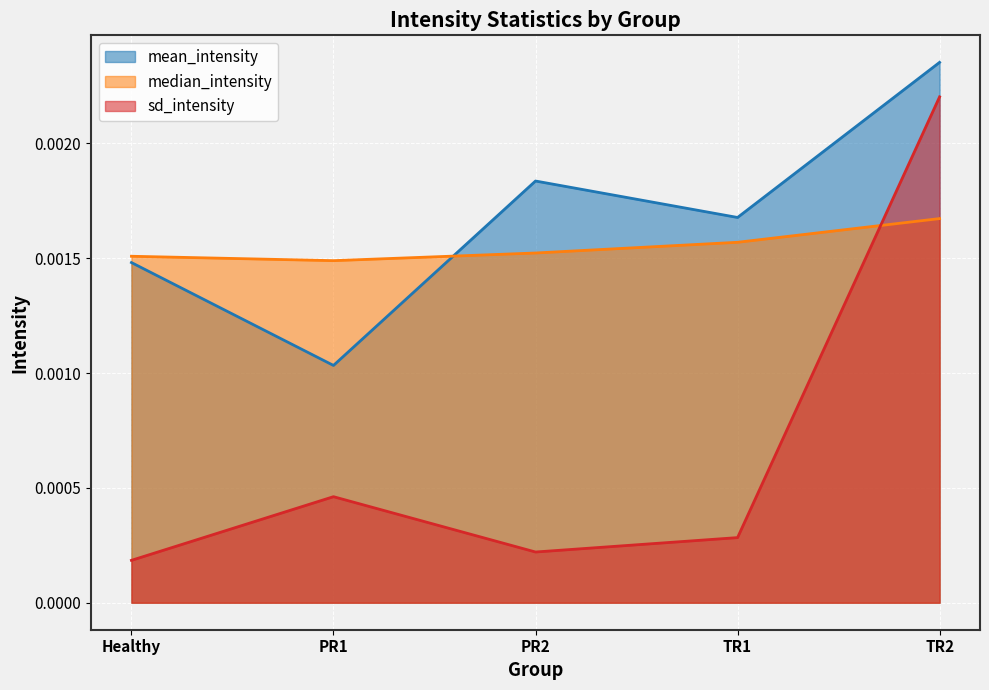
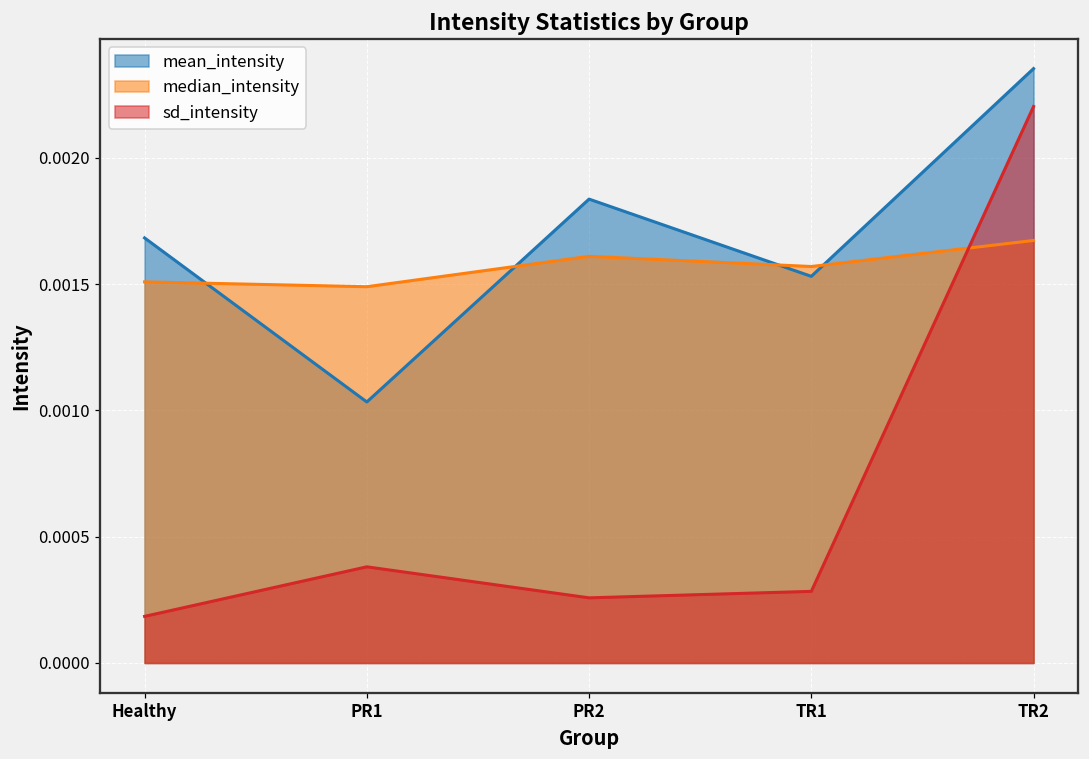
  {
    "mean_intensity": {
-     "Healthy": 0.00148,
+     "Healthy": 0.00168,
      "PR1": 0.00103,
      "PR2": 0.00184,
-     "TR1": 0.00168,
+     "TR1": 0.00153,
      "TR2": 0.00235
    },
    "median_intensity": {
      "Healthy": 0.00151,
      "PR1": 0.00149,
-     "PR2": 0.00152,
+     "PR2": 0.00161,
      "TR1": 0.00157,
      "TR2": 0.00167
    },
    "sd_intensity": {
      "Healthy": 0.00018,
-     "PR1": 0.00046,
-     "PR2": 0.00022,
+     "PR1": 0.00038,
+     "PR2": 0.00026,
      "TR1": 0.00028,
      "TR2": 0.00220
    }
  }
